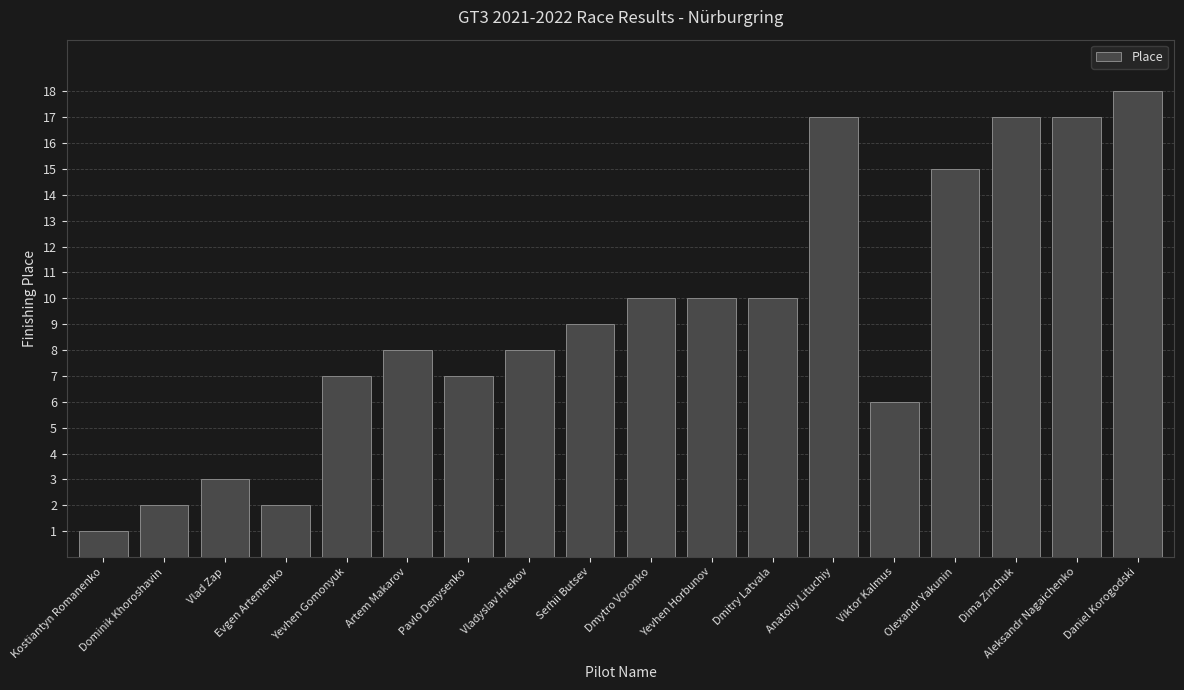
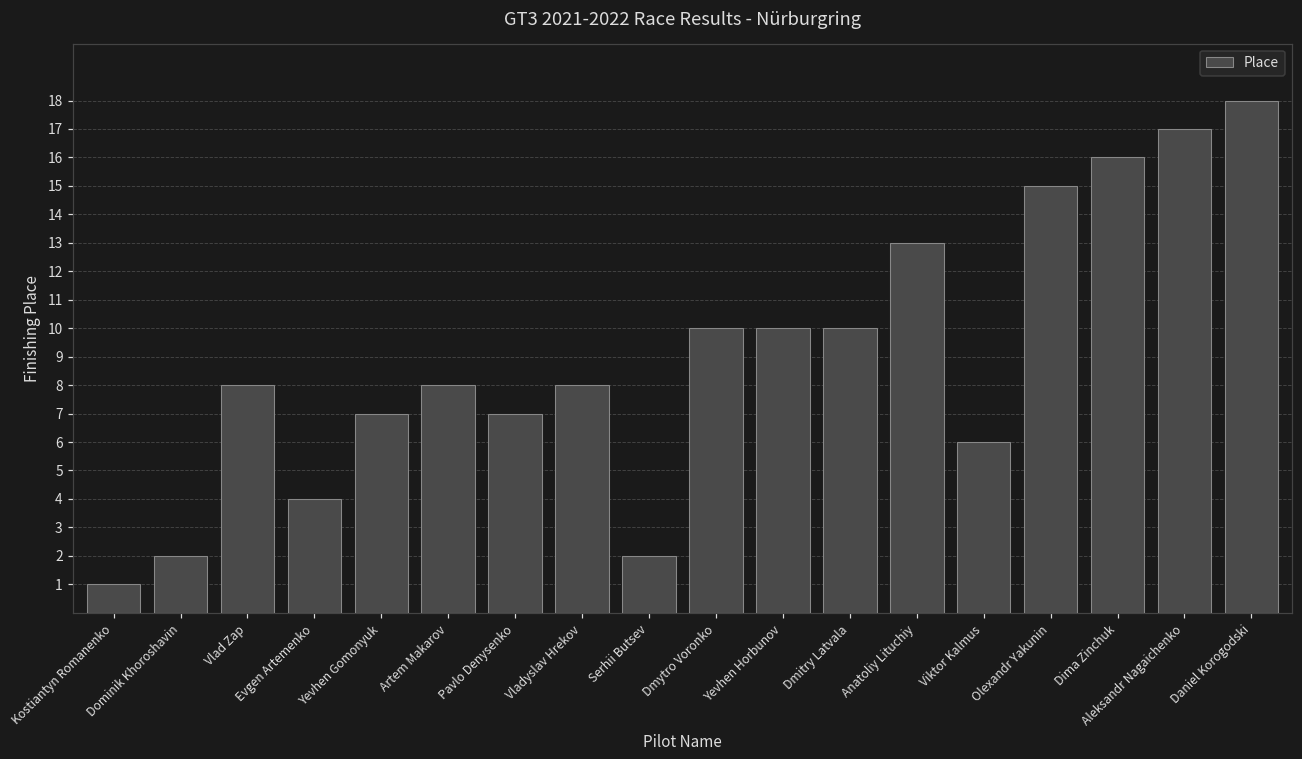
  {
    "Kostiantyn Romanenko": 1,
    "Dominik Khoroshavin": 2,
-   "Vlad Zap": 3,
-   "Evgen Artemenko": 2,
+   "Vlad Zap": 8,
+   "Evgen Artemenko": 4,
    "Yevhen Gomonyuk": 7,
    "Artem Makarov": 8,
    "Pavlo Denysenko": 7,
    "Vladyslav Hrekov": 8,
-   "Serhii Butsev": 9,
+   "Serhii Butsev": 2,
    "Dmytro Voronko": 10,
    "Yevhen Horbunov": 10,
    "Dmitry Latvala": 10,
-   "Anatoliy Lituchiy": 17,
+   "Anatoliy Lituchiy": 13,
    "Viktor Kalmus": 6,
    "Olexandr Yakunin": 15,
-   "Dima Zinchuk": 17,
+   "Dima Zinchuk": 16,
    "Aleksandr Nagaichenko": 17,
    "Daniel Korogodski": 18
  }
